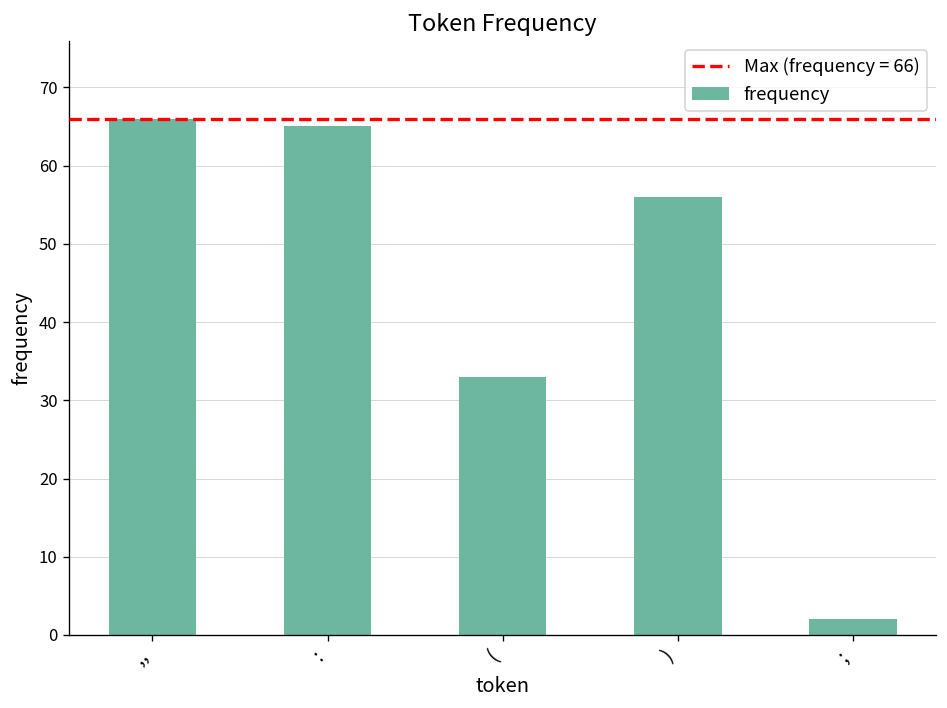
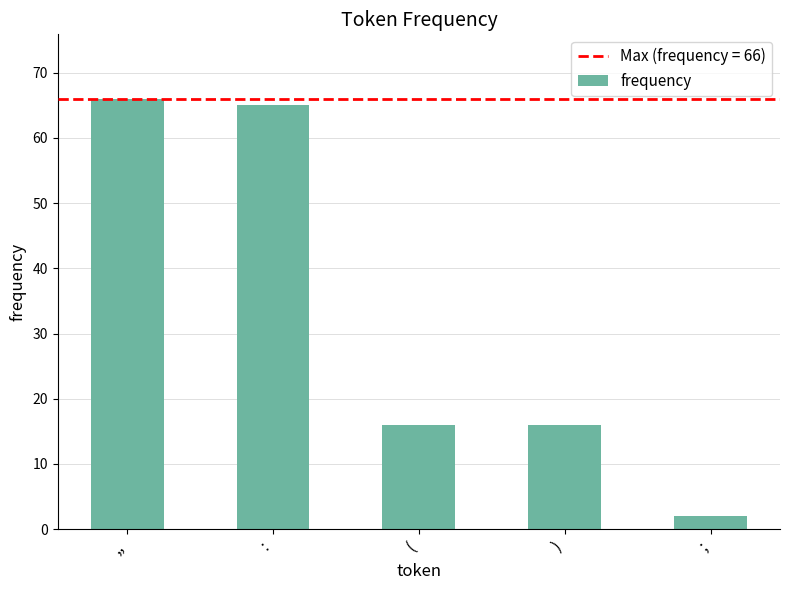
  {
    ",,": 66,
    ":": 65,
-   "(": 33,
-   ")": 56,
+   "(": 16,
+   ")": 16,
    ";": 2
  }
